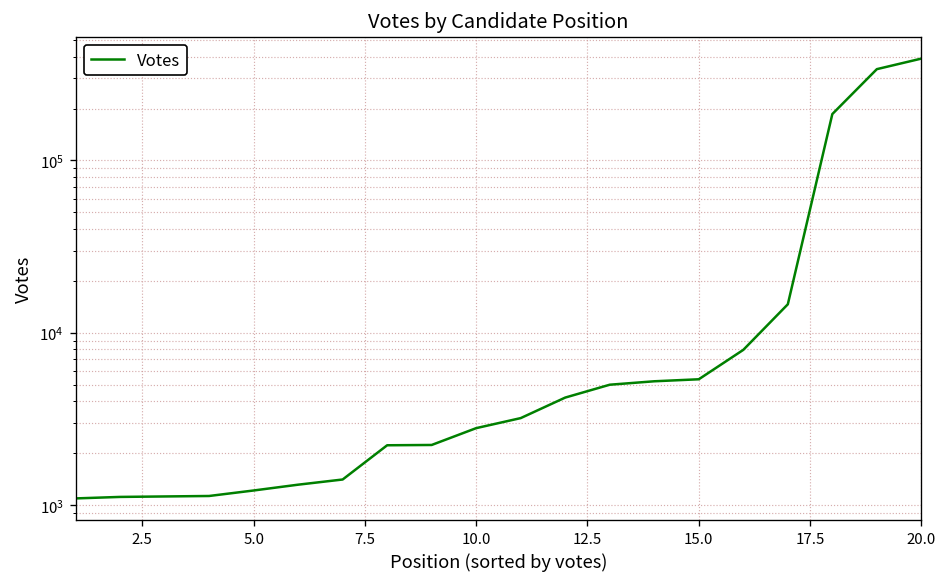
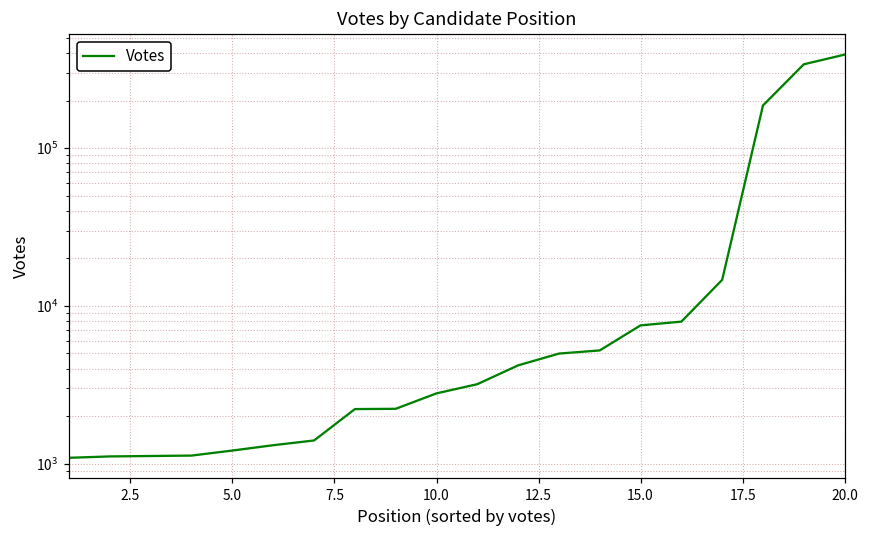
  {
    "5.0": 1200,
    "10.0": 2800,
-   "15.0": 5400,
+   "15.0": 8000,
    "20.0": 390000
  }
